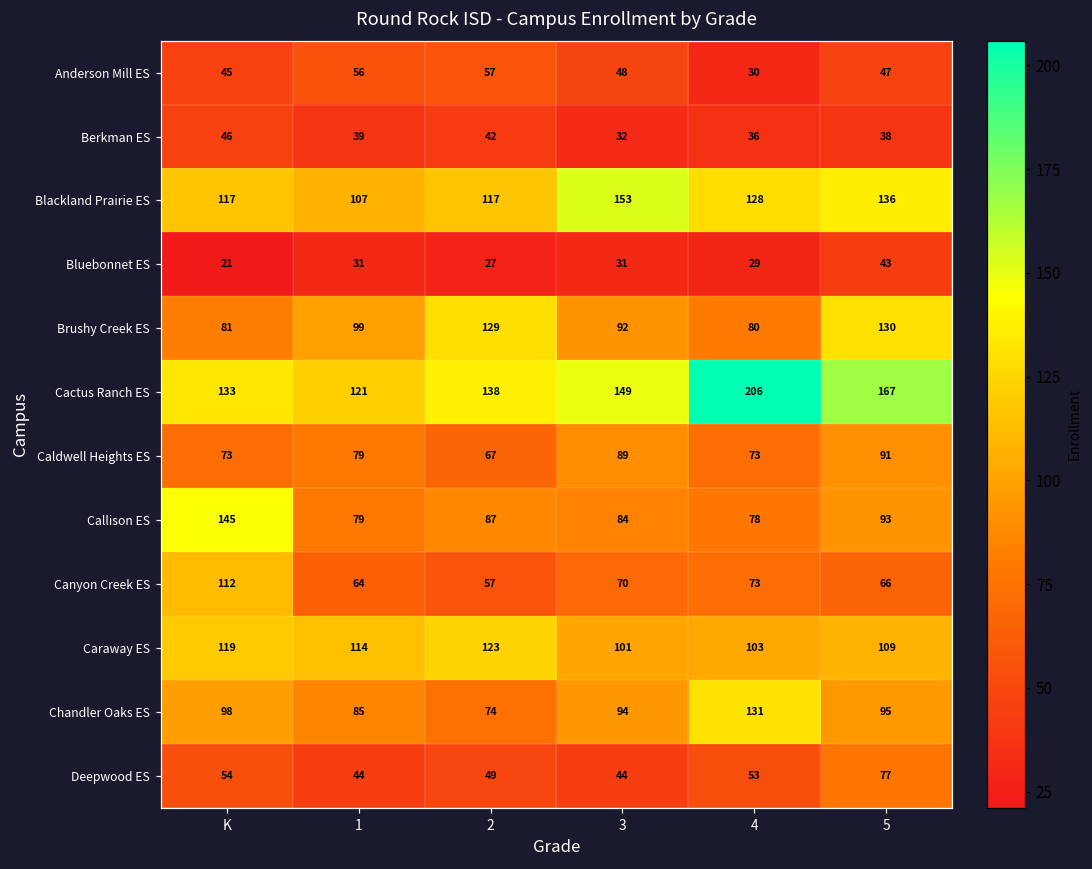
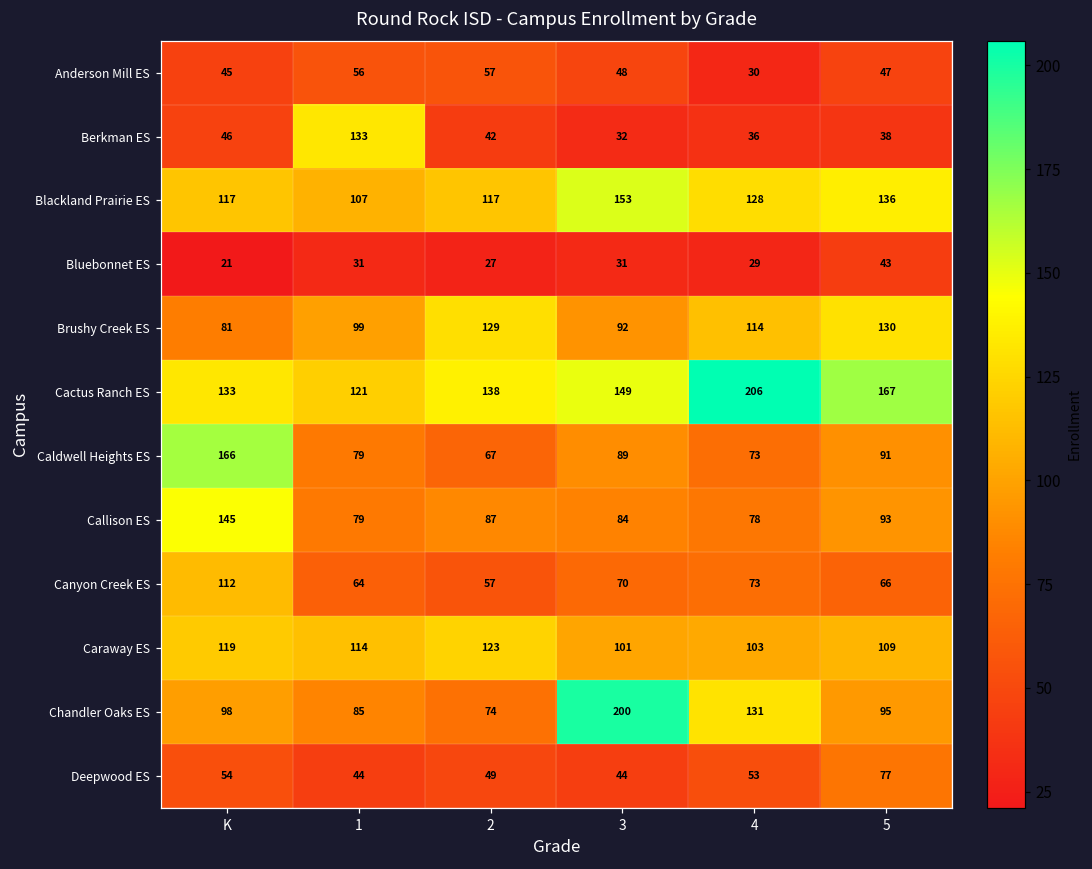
  {
    "Anderson Mill ES": {
      "K": 45,
      "1": 56,
      "2": 57,
      "3": 48,
      "4": 30,
      "5": 47
    },
    "Berkman ES": {
      "K": 46,
-     "1": 39,
+     "1": 133,
      "2": 42,
      "3": 32,
      "4": 36,
      "5": 38
    },
    "Blackland Prairie ES": {
      "K": 117,
      "1": 107,
      "2": 117,
      "3": 153,
      "4": 128,
      "5": 136
    },
    "Bluebonnet ES": {
      "K": 21,
      "1": 31,
      "2": 27,
      "3": 31,
      "4": 29,
      "5": 43
    },
    "Brushy Creek ES": {
      "K": 81,
      "1": 99,
      "2": 129,
      "3": 92,
-     "4": 80,
+     "4": 114,
      "5": 130
    },
    "Cactus Ranch ES": {
      "K": 133,
      "1": 121,
      "2": 138,
      "3": 149,
      "4": 206,
      "5": 167
    },
    "Caldwell Heights ES": {
-     "K": 73,
+     "K": 166,
      "1": 79,
      "2": 67,
      "3": 89,
      "4": 73,
      "5": 91
    },
    "Callison ES": {
      "K": 145,
      "1": 79,
      "2": 87,
      "3": 84,
      "4": 78,
      "5": 93
    },
    "Canyon Creek ES": {
      "K": 112,
      "1": 64,
      "2": 57,
      "3": 70,
      "4": 73,
      "5": 66
    },
    "Caraway ES": {
      "K": 119,
      "1": 114,
      "2": 123,
      "3": 101,
      "4": 103,
      "5": 109
    },
    "Chandler Oaks ES": {
      "K": 98,
      "1": 85,
      "2": 74,
-     "3": 94,
+     "3": 200,
      "4": 131,
      "5": 95
    },
    "Deepwood ES": {
      "K": 54,
      "1": 44,
      "2": 49,
      "3": 44,
      "4": 53,
      "5": 77
    }
  }
